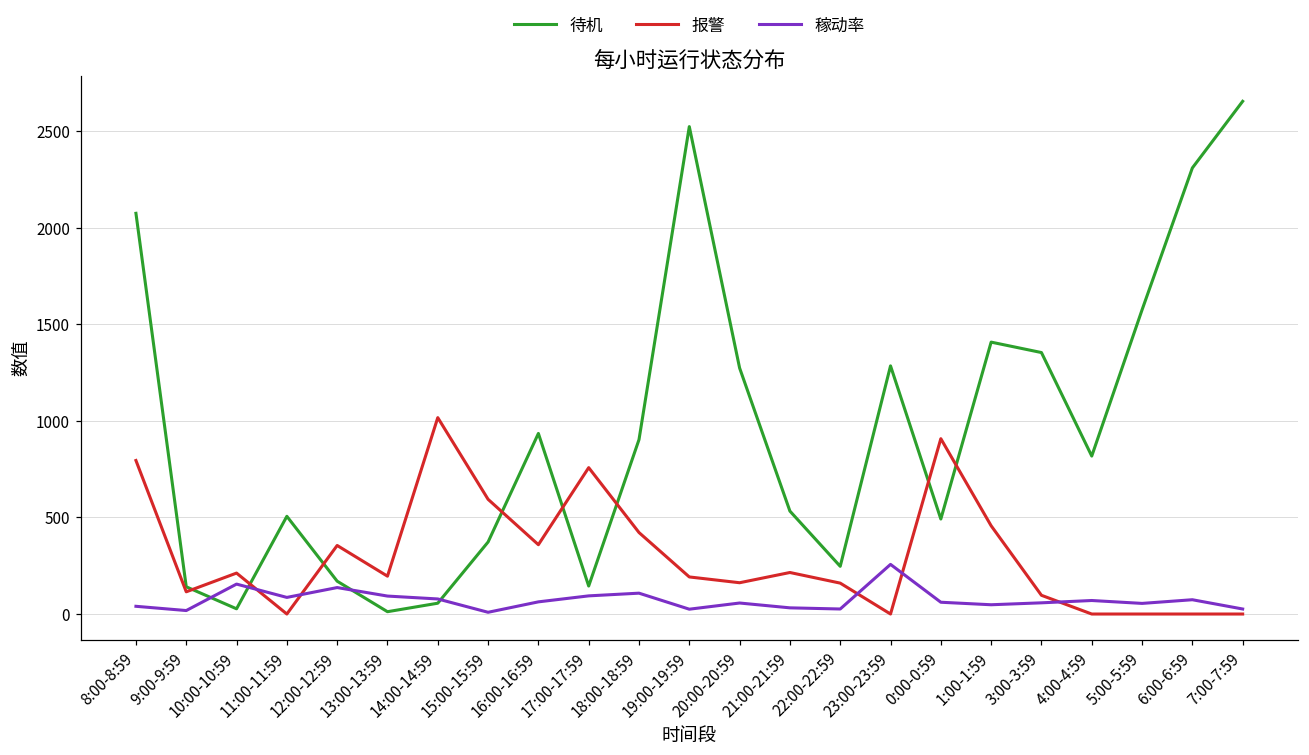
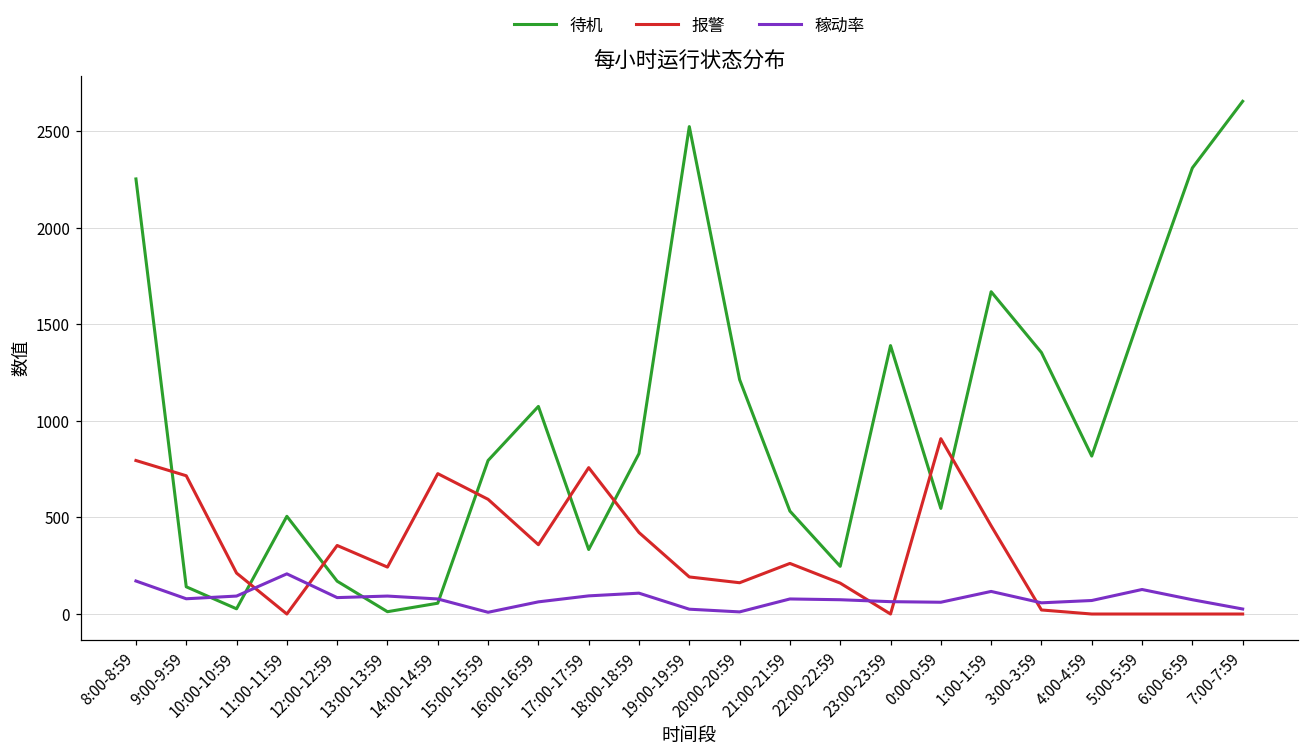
  {
    "待机": {
-     "8:00-8:59": 2080,
+     "8:00-8:59": 2250,
      "9:00-9:59": 140,
      "10:00-10:59": 30,
      "11:00-11:59": 510,
      "12:00-12:59": 170,
      "13:00-13:59": 10,
      "14:00-14:59": 60,
-     "15:00-15:59": 370,
-     "16:00-16:59": 940,
-     "17:00-17:59": 150,
-     "18:00-18:59": 900,
+     "15:00-15:59": 800,
+     "16:00-16:59": 1080,
+     "17:00-17:59": 330,
+     "18:00-18:59": 830,
      "19:00-19:59": 2520,
-     "20:00-20:59": 1270,
+     "20:00-20:59": 1210,
      "21:00-21:59": 530,
      "22:00-22:59": 250,
-     "23:00-23:59": 1290,
-     "0:00-0:59": 490,
-     "1:00-1:59": 1410,
+     "23:00-23:59": 1390,
+     "0:00-0:59": 550,
+     "1:00-1:59": 1670,
      "3:00-3:59": 1350,
      "4:00-4:59": 820,
      "5:00-5:59": 1580,
      "6:00-6:59": 2310,
      "7:00-7:59": 2660
    },
    "报警": {
      "8:00-8:59": 800,
-     "9:00-9:59": 120,
+     "9:00-9:59": 720,
      "10:00-10:59": 210,
      "11:00-11:59": 0,
      "12:00-12:59": 360,
-     "13:00-13:59": 200,
-     "14:00-14:59": 1020,
+     "13:00-13:59": 240,
+     "14:00-14:59": 730,
      "15:00-15:59": 590,
      "16:00-16:59": 360,
      "17:00-17:59": 760,
      "18:00-18:59": 420,
      "19:00-19:59": 190,
      "20:00-20:59": 160,
-     "21:00-21:59": 220,
+     "21:00-21:59": 260,
      "22:00-22:59": 160,
      "23:00-23:59": 0,
      "0:00-0:59": 910,
      "1:00-1:59": 460,
-     "3:00-3:59": 100,
+     "3:00-3:59": 20,
      "4:00-4:59": 0,
      "5:00-5:59": 0,
      "6:00-6:59": 0,
      "7:00-7:59": 0
    },
    "稼动率": {
-     "8:00-8:59": 40,
-     "9:00-9:59": 20,
-     "10:00-10:59": 160,
-     "11:00-11:59": 90,
-     "12:00-12:59": 140,
+     "8:00-8:59": 170,
+     "9:00-9:59": 80,
+     "10:00-10:59": 90,
+     "11:00-11:59": 210,
+     "12:00-12:59": 90,
      "13:00-13:59": 90,
      "14:00-14:59": 80,
      "15:00-15:59": 10,
      "16:00-16:59": 60,
      "17:00-17:59": 90,
      "18:00-18:59": 110,
      "19:00-19:59": 30,
-     "20:00-20:59": 60,
-     "21:00-21:59": 30,
-     "22:00-22:59": 30,
-     "23:00-23:59": 260,
+     "20:00-20:59": 10,
+     "21:00-21:59": 80,
+     "22:00-22:59": 70,
+     "23:00-23:59": 60,
      "0:00-0:59": 60,
-     "1:00-1:59": 50,
+     "1:00-1:59": 120,
      "3:00-3:59": 60,
      "4:00-4:59": 70,
-     "5:00-5:59": 60,
+     "5:00-5:59": 130,
      "6:00-6:59": 70,
      "7:00-7:59": 30
    }
  }
